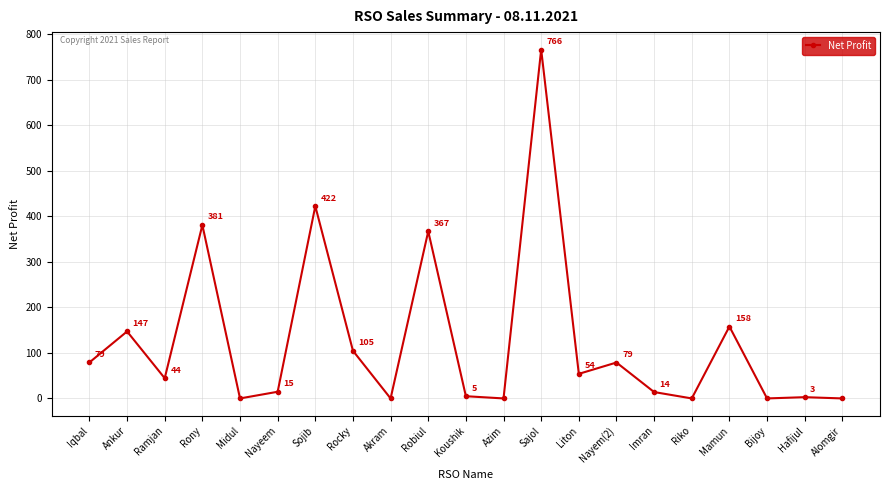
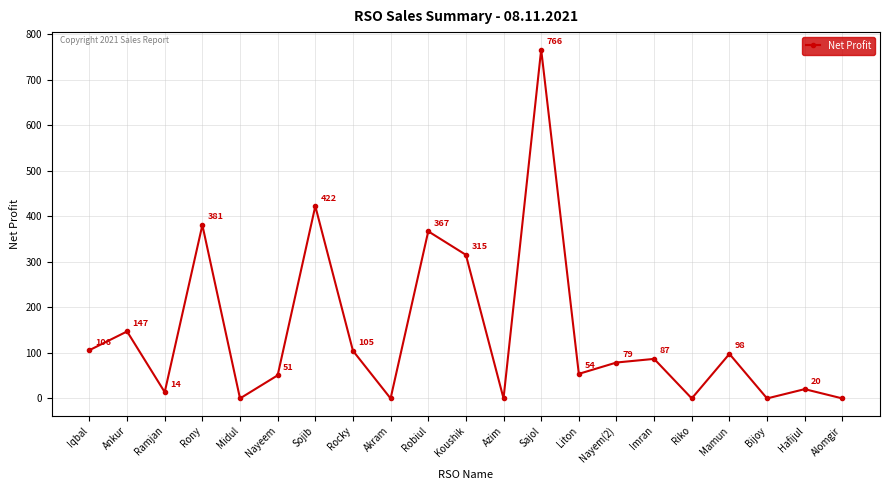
  {
-   "Iqbal": 79,
+   "Iqbal": 106,
    "Ankur": 147,
-   "Ramjan": 44,
+   "Ramjan": 14,
    "Rony": 381,
-   "Nayeem": 15,
+   "Nayeem": 51,
    "Sojib": 422,
    "Rocky": 105,
    "Robiul": 367,
-   "Koushik": 5,
+   "Koushik": 315,
    "Sajol": 766,
    "Liton": 54,
    "Nayem(2)": 79,
-   "Imran": 14,
-   "Mamun": 158,
-   "Hafijul": 3
+   "Imran": 87,
+   "Mamun": 98,
+   "Hafijul": 20
  }
